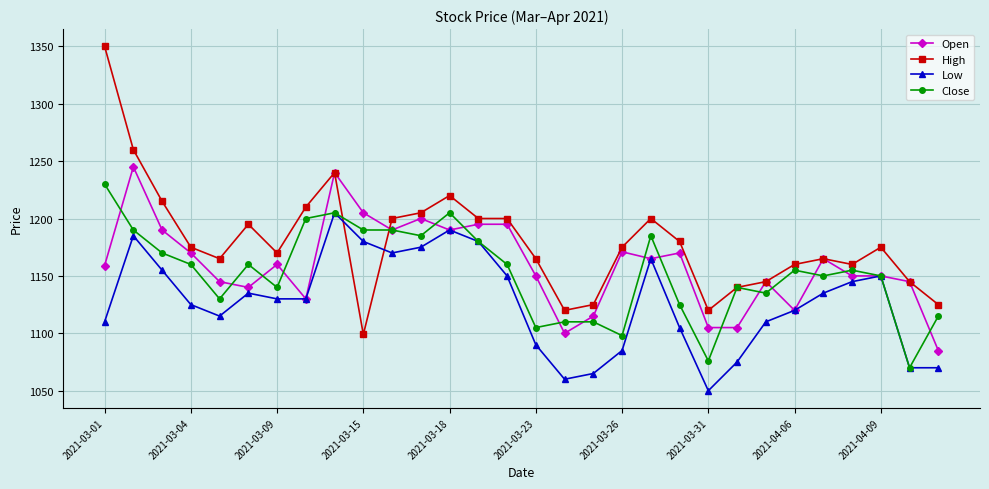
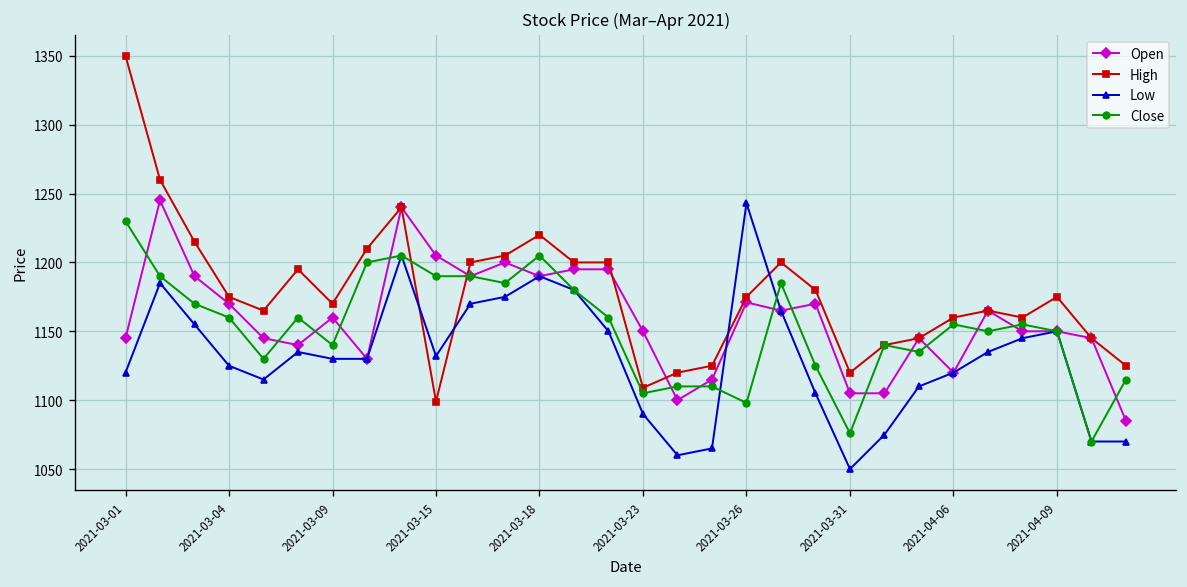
  {
    "Open": {
-     "2021-03-01": 1159,
+     "2021-03-01": 1145,
      "2021-03-04": 1170,
      "2021-03-09": 1160,
      "2021-03-15": 1205,
      "2021-03-23": 1150,
      "2021-03-26": 1171,
      "2021-03-31": 1105
    },
    "High": {
      "2021-03-01": 1350,
      "2021-03-04": 1175,
      "2021-03-09": 1170,
      "2021-03-15": 1099,
      "2021-03-18": 1220,
-     "2021-03-23": 1165,
+     "2021-03-23": 1109,
      "2021-03-26": 1175,
      "2021-03-31": 1120,
      "2021-04-06": 1160,
      "2021-04-09": 1175
    },
    "Low": {
-     "2021-03-01": 1110,
+     "2021-03-01": 1120,
      "2021-03-04": 1125,
      "2021-03-09": 1130,
-     "2021-03-15": 1180,
+     "2021-03-15": 1132,
      "2021-03-23": 1090,
-     "2021-03-26": 1085,
+     "2021-03-26": 1243,
      "2021-03-31": 1050
    },
    "Close": {
      "2021-03-01": 1230,
      "2021-03-04": 1160,
      "2021-03-09": 1140,
      "2021-03-15": 1190,
      "2021-03-18": 1205,
      "2021-03-23": 1105,
      "2021-03-26": 1098,
      "2021-03-31": 1076,
      "2021-04-06": 1155
    }
  }
